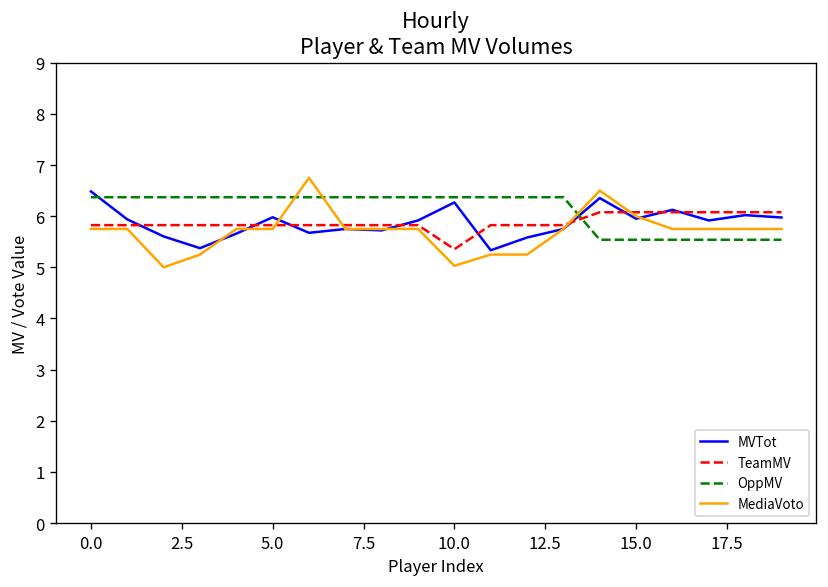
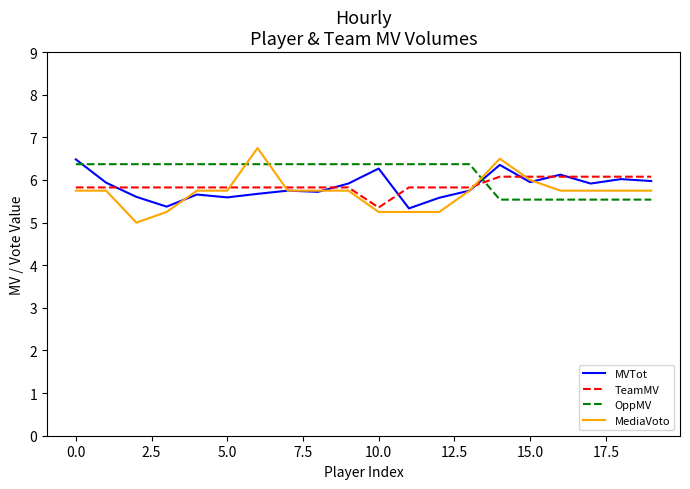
  {
    "MVTot": {
      "0.0": 6.5,
-     "5.0": 6.0,
+     "5.0": 5.6,
      "10.0": 6.3
    },
    "TeamMV": {
      "0.0": 5.8,
      "5.0": 5.8,
      "10.0": 5.4,
      "15.0": 6.1
    },
    "OppMV": {
      "0.0": 6.4,
      "5.0": 6.4,
      "10.0": 6.4,
      "15.0": 5.5
    },
    "MediaVoto": {
      "0.0": 5.8,
      "5.0": 5.8,
-     "10.0": 5.0
+     "10.0": 5.3
    }
  }
